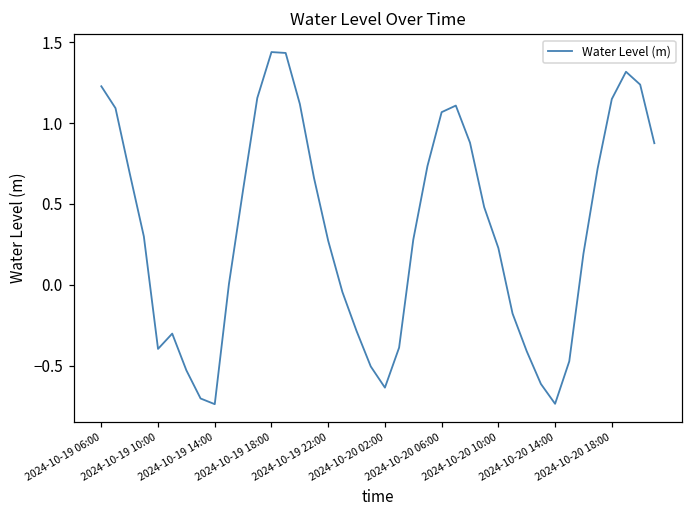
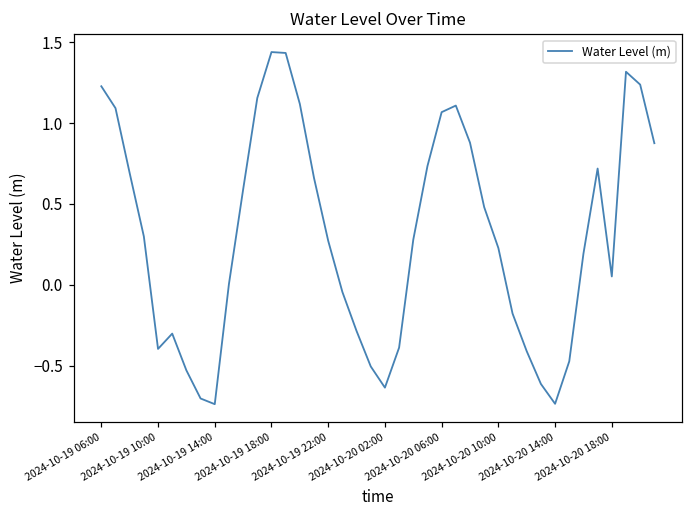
  {
    "2024-10-19 06:00": 1.23,
    "2024-10-19 10:00": -0.40,
    "2024-10-19 14:00": -0.74,
    "2024-10-19 18:00": 1.44,
    "2024-10-19 22:00": 0.27,
    "2024-10-20 02:00": -0.64,
    "2024-10-20 06:00": 1.07,
    "2024-10-20 10:00": 0.23,
    "2024-10-20 14:00": -0.74,
-   "2024-10-20 18:00": 1.15
+   "2024-10-20 18:00": 0.05
  }
